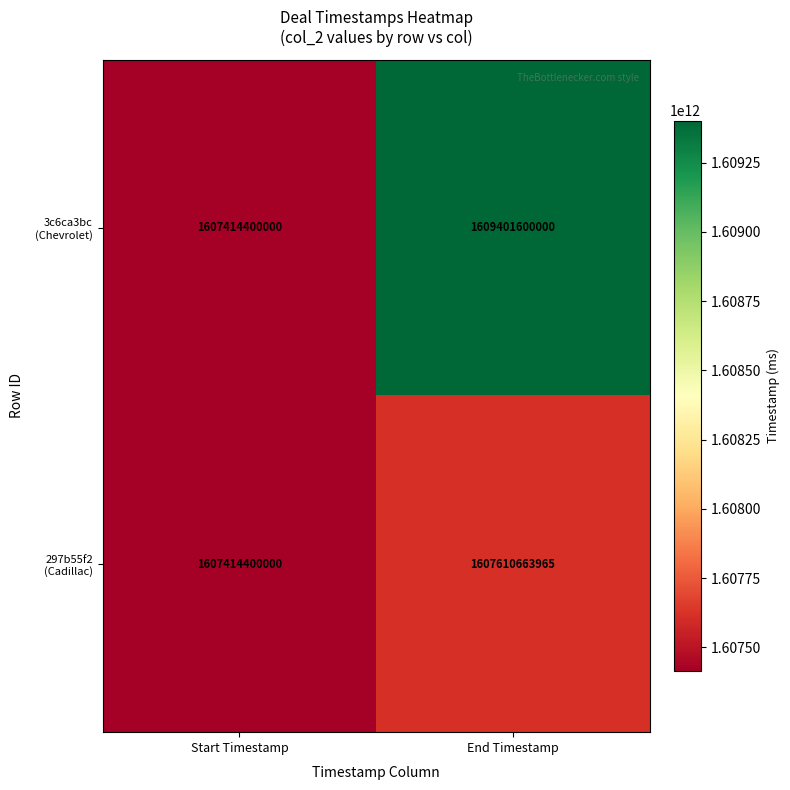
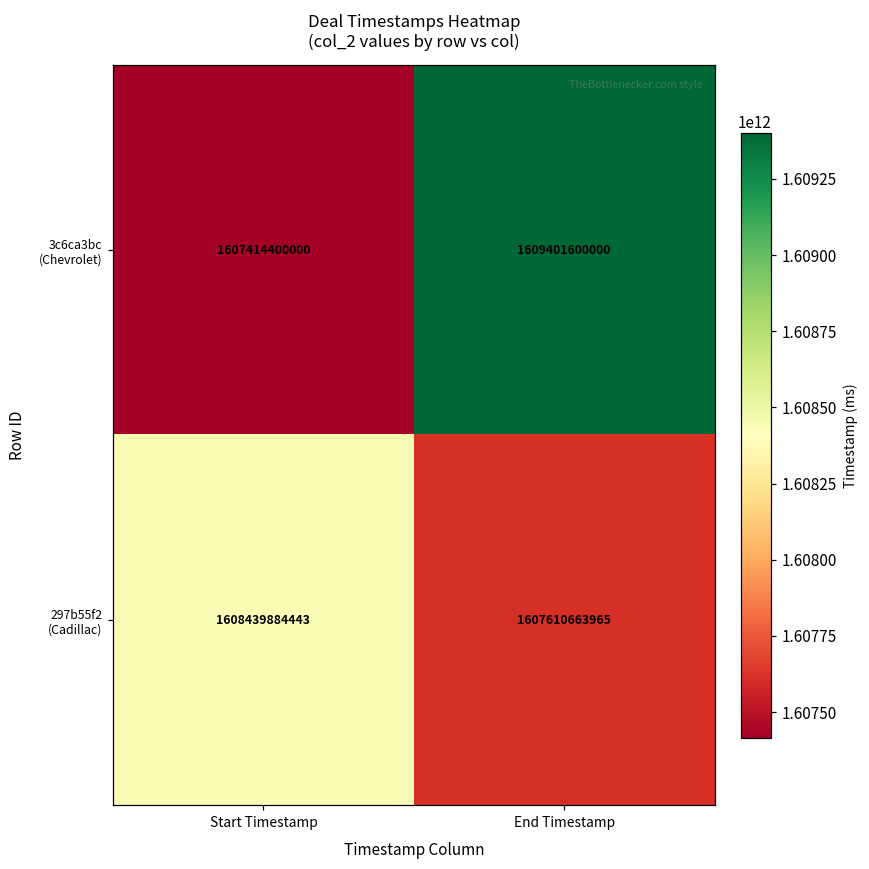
  {
    "3c6ca3bc (Chevrolet)": {
      "Start Timestamp": 1607414400000
    },
    "297b55f2 (Cadillac)": {
-     "Start Timestamp": 1607414400000,
+     "Start Timestamp": 1608439884443,
      "End Timestamp": 1607610663965
    }
  }
